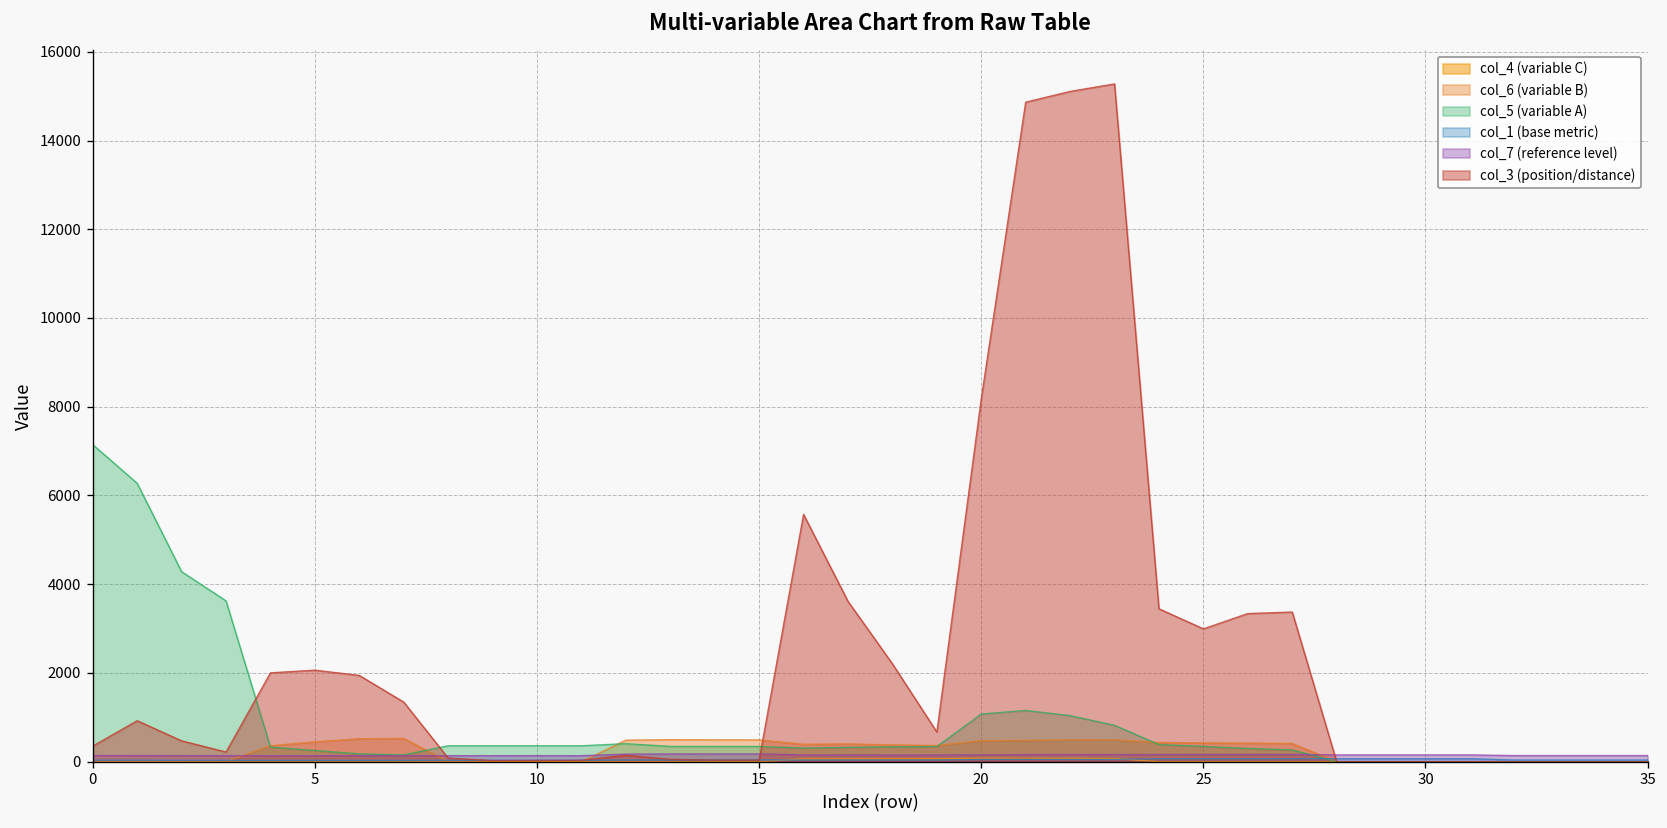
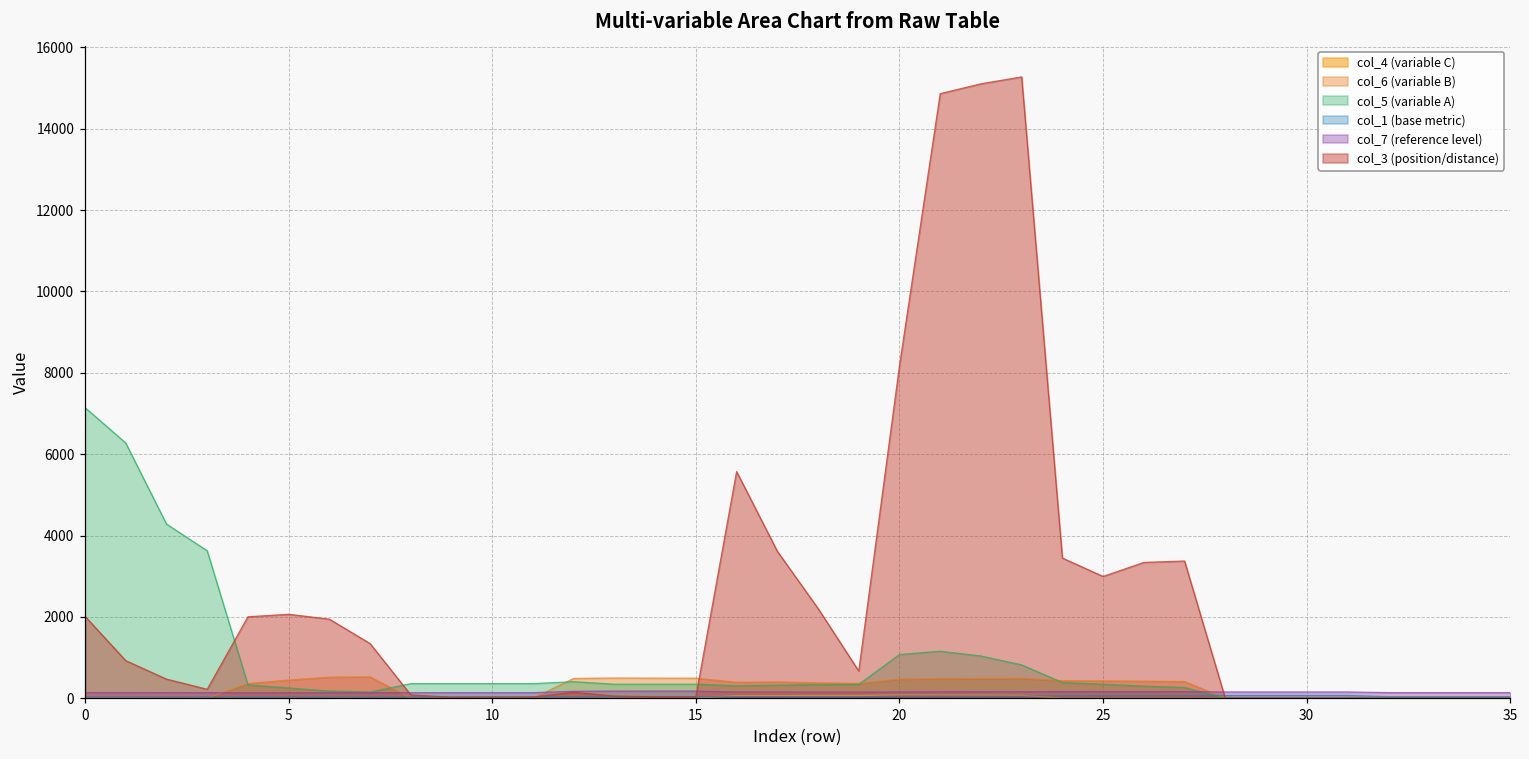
  {
    "col_7 (reference level)": {
      "0": 100,
      "5": 100,
      "10": 100,
      "15": 200,
      "20": 200,
      "25": 200,
      "30": 200,
      "35": 100
    },
    "col_3 (position/distance)": {
-     "0": 400,
+     "0": 2000,
      "5": 2100,
      "20": 8200,
      "25": 3000
    }
  }
